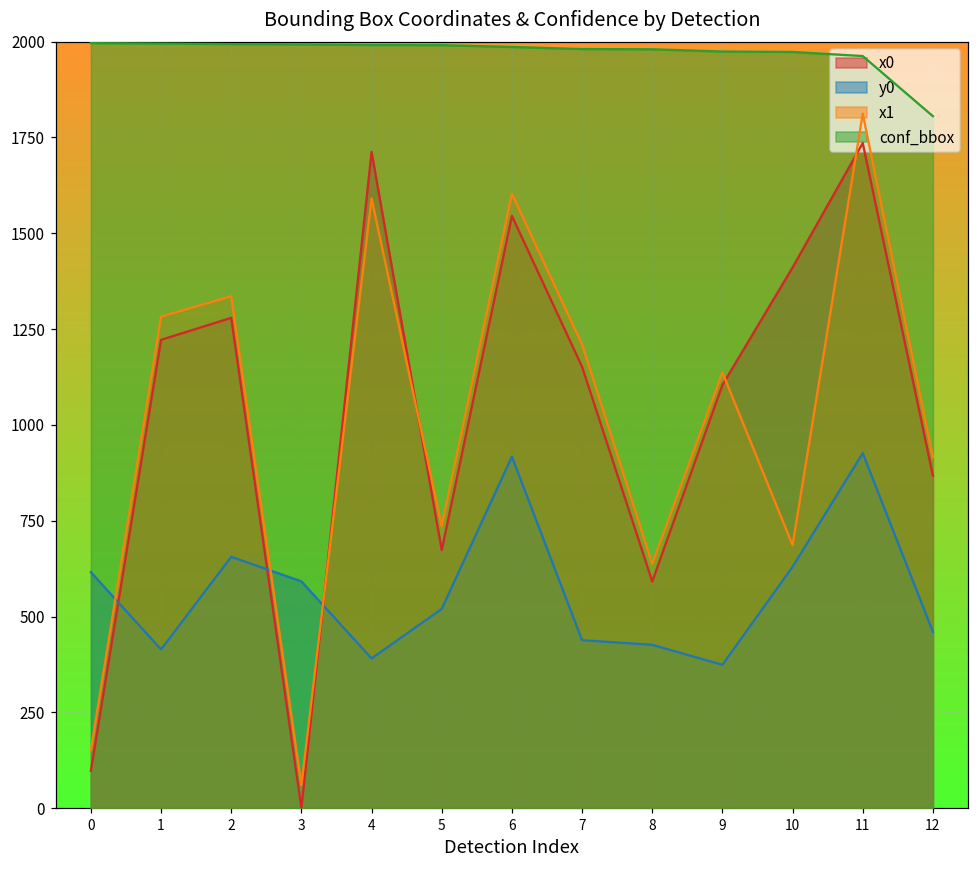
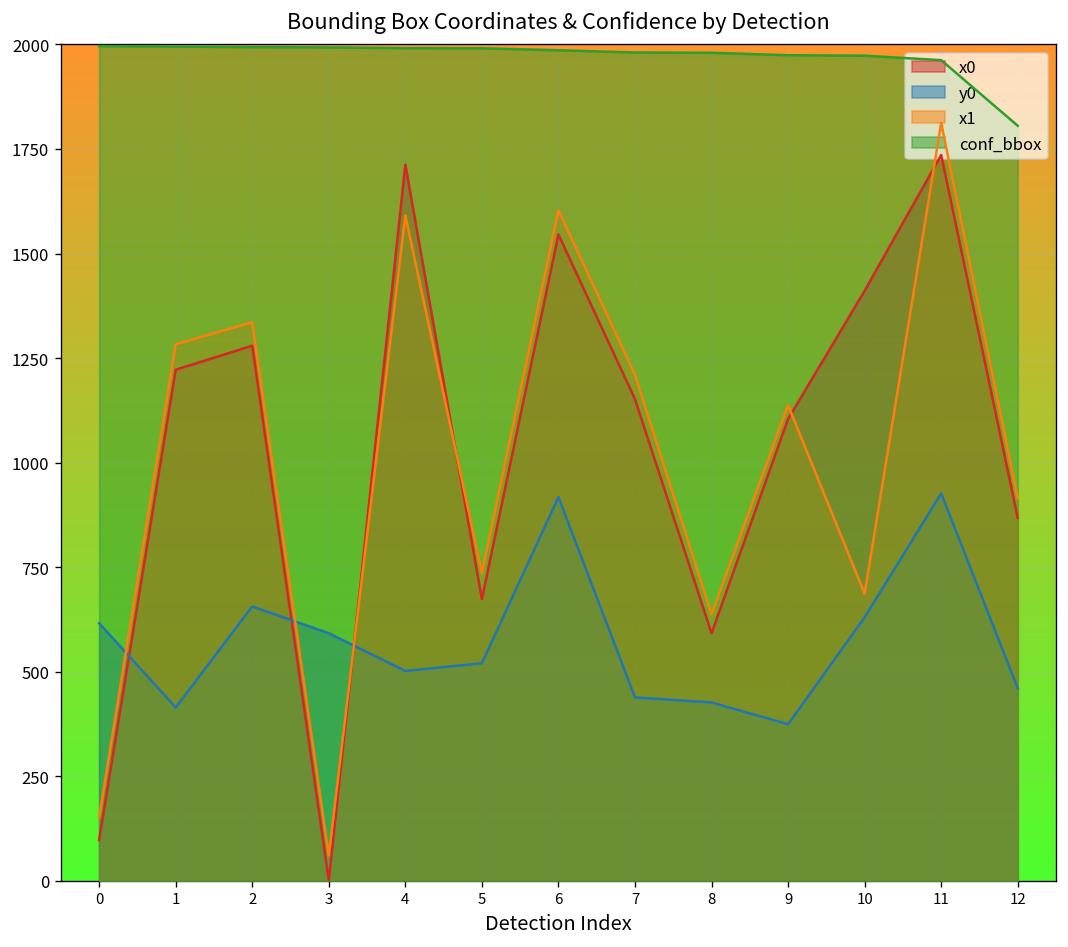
  {
    "x0": {
      "0": 100,
      "1": 1220,
      "2": 1280,
      "3": 0,
      "4": 1710,
      "5": 670,
      "6": 1550,
      "7": 1150,
      "8": 590,
      "9": 1100,
      "10": 1410,
      "12": 870
    },
    "y0": {
      "0": 620,
      "1": 410,
      "2": 660,
      "3": 590,
-     "4": 390,
+     "4": 500,
      "5": 520,
      "6": 920,
      "7": 440,
      "8": 430,
      "9": 370,
      "10": 630,
      "11": 930,
      "12": 460
    },
    "x1": {
      "0": 150,
      "1": 1280,
      "2": 1340,
      "3": 60,
      "4": 1590,
      "5": 740,
      "6": 1600,
      "7": 1210,
      "8": 640,
      "9": 1140,
      "10": 690,
      "12": 920
    },
    "conf_bbox": {
      "0": 2000,
      "1": 2000,
      "2": 1990,
      "3": 1990,
      "4": 1990,
      "5": 1990,
      "6": 1990,
      "7": 1980,
      "8": 1980,
      "9": 1970,
      "10": 1970
    }
  }
